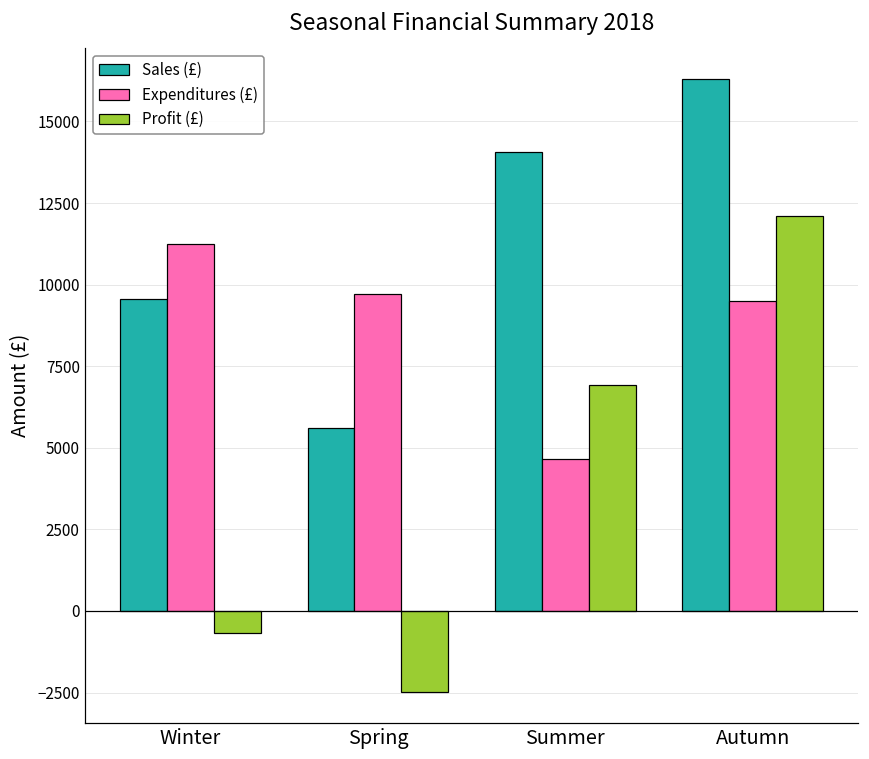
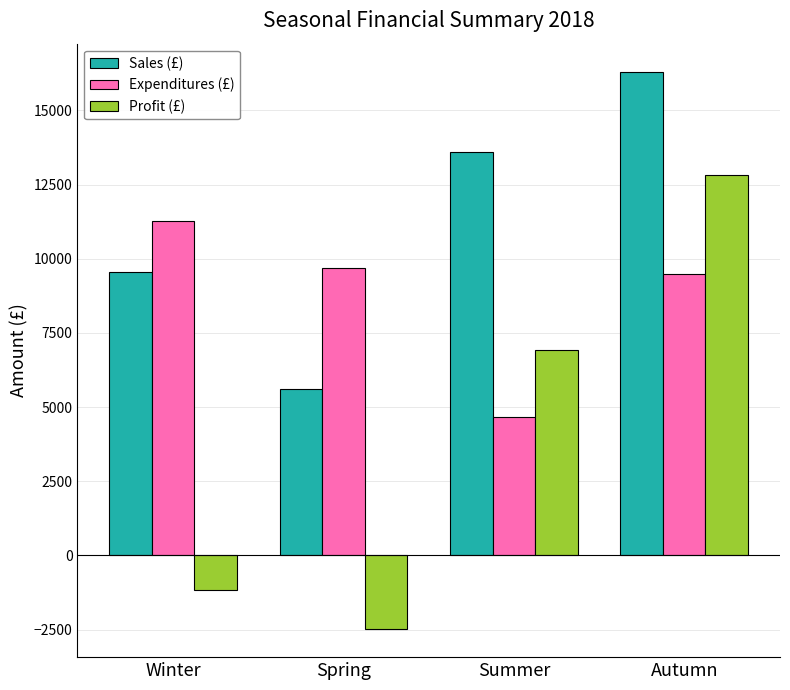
  {
    "Sales (£)": {
      "Winter": 9600,
      "Spring": 5600,
-     "Summer": 14100,
+     "Summer": 13600,
      "Autumn": 16300
    },
    "Expenditures (£)": {
      "Winter": 11300,
      "Spring": 9700,
      "Summer": 4700,
      "Autumn": 9500
    },
    "Profit (£)": {
-     "Winter": -700,
+     "Winter": -1200,
      "Spring": -2500,
      "Summer": 6900,
-     "Autumn": 12100
+     "Autumn": 12800
    }
  }
